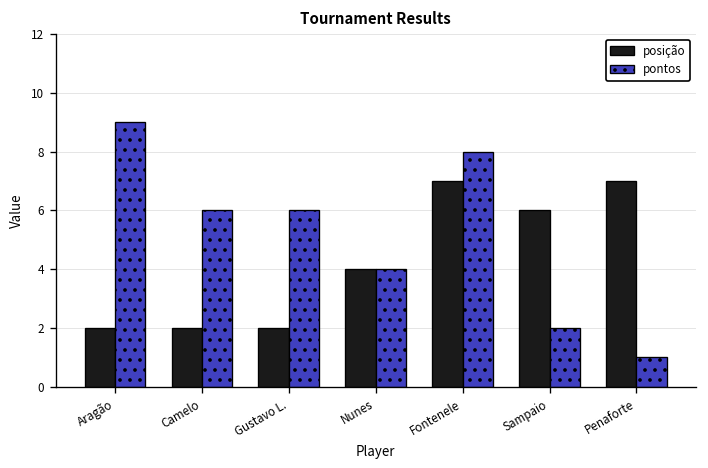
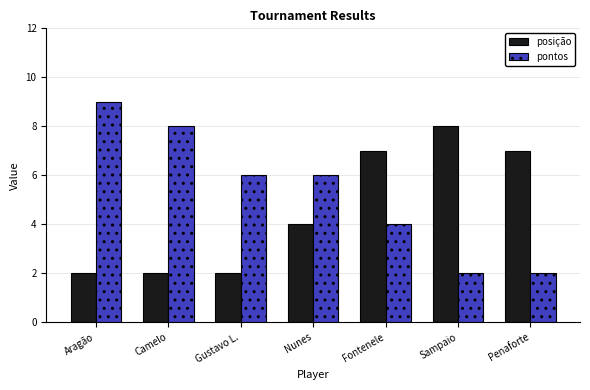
  {
    "posição": {
      "Aragão": 2,
      "Camelo": 2,
      "Gustavo L.": 2,
      "Nunes": 4,
      "Fontenele": 7,
-     "Sampaio": 6,
+     "Sampaio": 8,
      "Penaforte": 7
    },
    "pontos": {
      "Aragão": 9,
-     "Camelo": 6,
+     "Camelo": 8,
      "Gustavo L.": 6,
-     "Nunes": 4,
-     "Fontenele": 8,
+     "Nunes": 6,
+     "Fontenele": 4,
      "Sampaio": 2,
-     "Penaforte": 1
+     "Penaforte": 2
    }
  }
